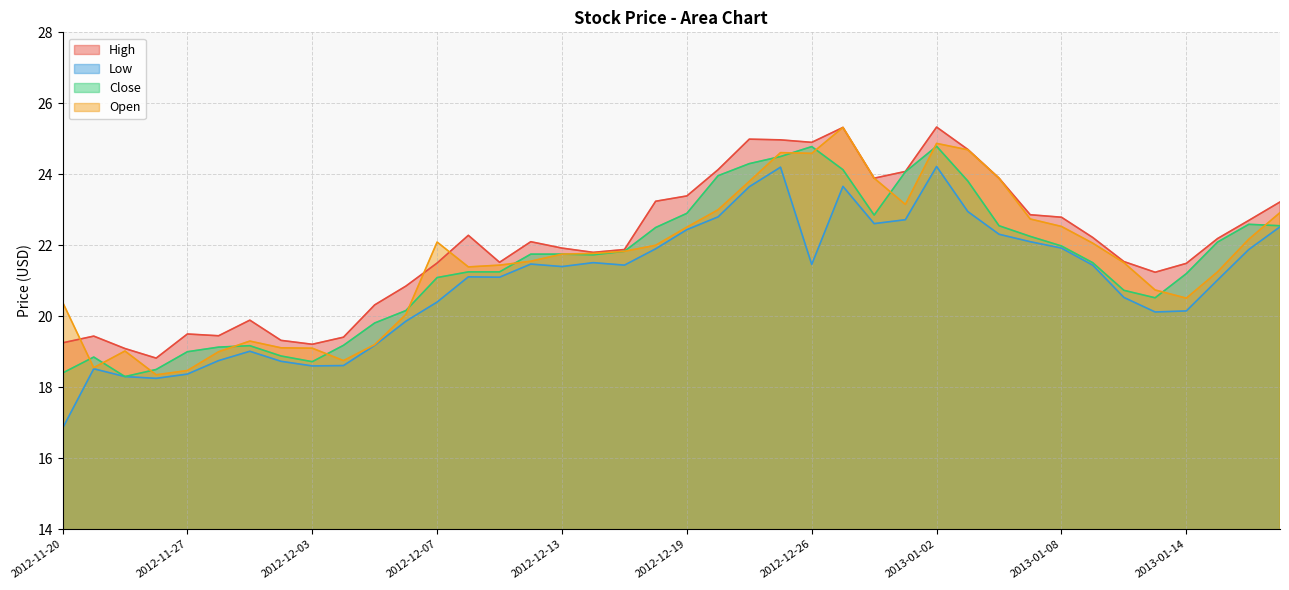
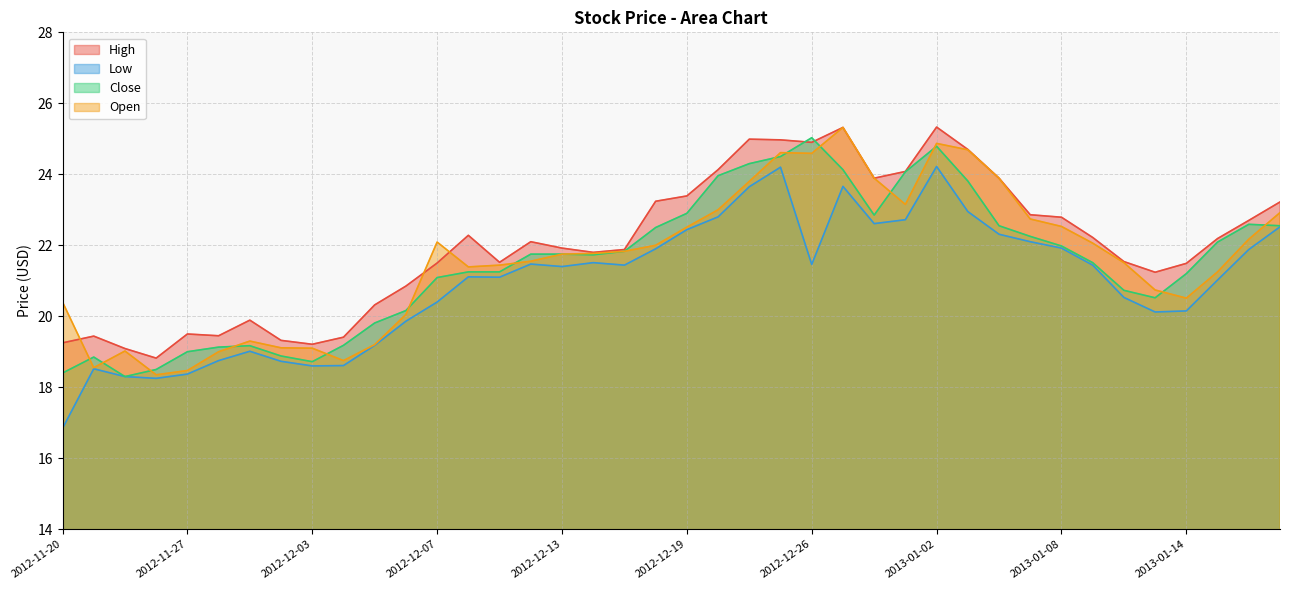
  {
    "High": {
      "2012-11-20": 19.3,
      "2012-11-27": 19.5,
      "2012-12-03": 19.2,
      "2012-12-07": 21.5,
      "2012-12-13": 21.9,
      "2012-12-19": 23.4,
      "2012-12-26": 24.9,
      "2013-01-02": 25.3,
      "2013-01-08": 22.8,
      "2013-01-14": 21.5
    },
    "Low": {
      "2012-11-20": 16.8,
      "2012-11-27": 18.4,
      "2012-12-03": 18.6,
      "2012-12-07": 20.4,
      "2012-12-13": 21.4,
      "2012-12-26": 21.5,
      "2013-01-02": 24.2,
      "2013-01-14": 20.2
    },
    "Close": {
      "2012-11-20": 18.4,
      "2012-11-27": 19.0,
      "2012-12-03": 18.7,
      "2012-12-07": 21.1,
      "2012-12-19": 22.9,
-     "2012-12-26": 24.8,
+     "2012-12-26": 25.0,
      "2013-01-02": 24.8,
      "2013-01-14": 21.2
    },
    "Open": {
      "2012-11-20": 20.4,
      "2012-11-27": 18.5,
      "2012-12-03": 19.1,
      "2012-12-07": 22.1,
      "2012-12-26": 24.6,
      "2013-01-02": 24.9,
      "2013-01-08": 22.5,
      "2013-01-14": 20.5
    }
  }
